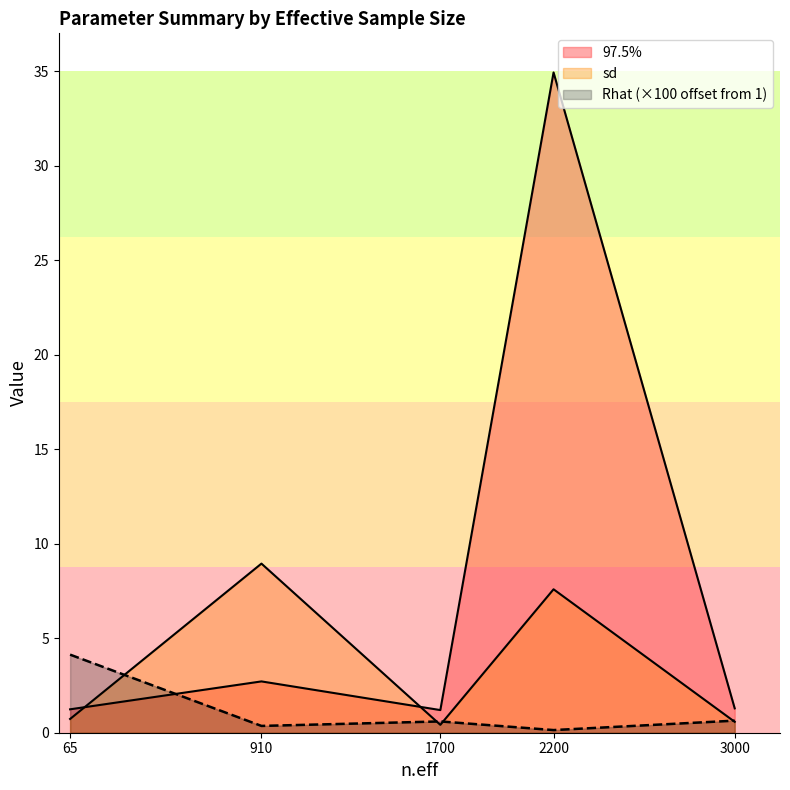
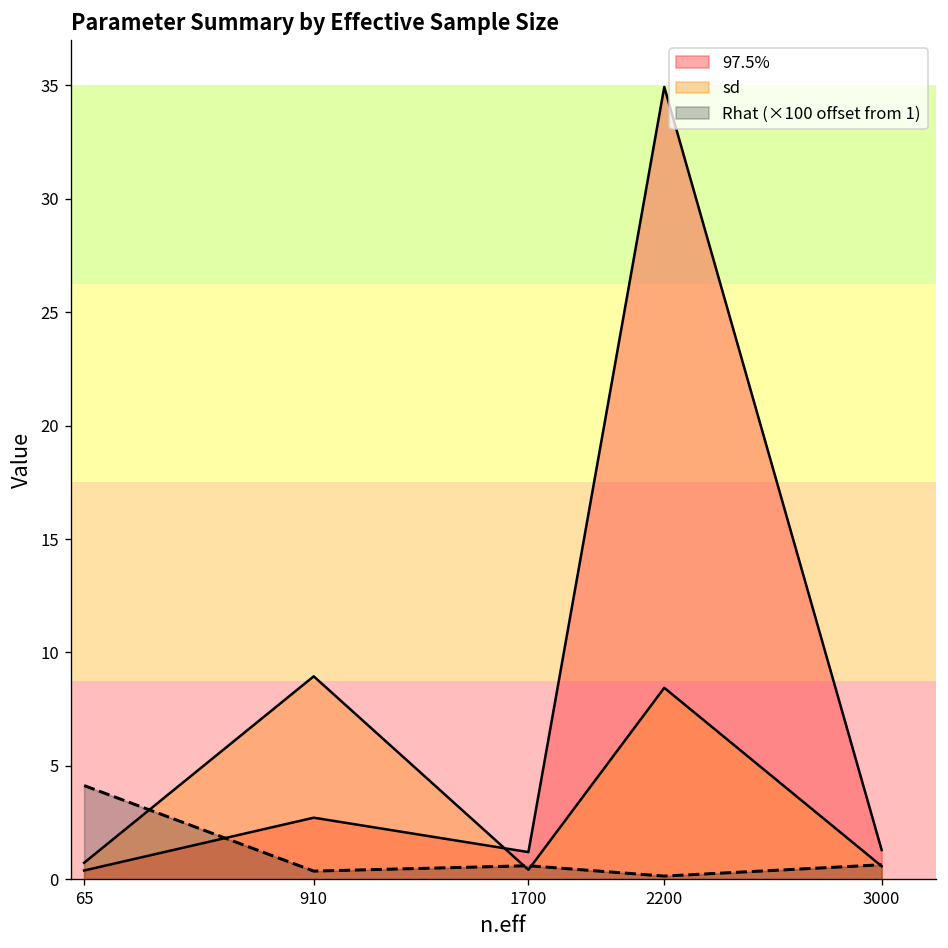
  {
    "97.5%": {
-     "65": 1.2,
+     "65": 0.4,
      "910": 2.7,
      "1700": 1.2,
      "2200": 34.9,
      "3000": 1.3
    },
    "sd": {
      "65": 0.7,
      "910": 8.9,
      "1700": 0.4,
-     "2200": 7.6
+     "2200": 8.4
    },
    "Rhat (×100 offset from 1)": {
      "65": 4.1,
      "910": 0.4,
      "1700": 0.6,
      "2200": 0.1
    }
  }
